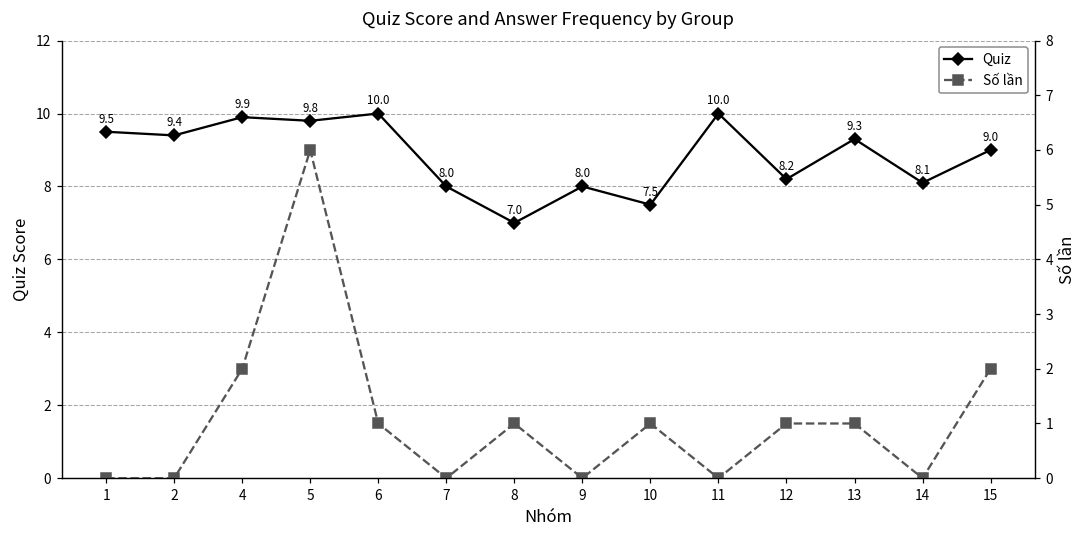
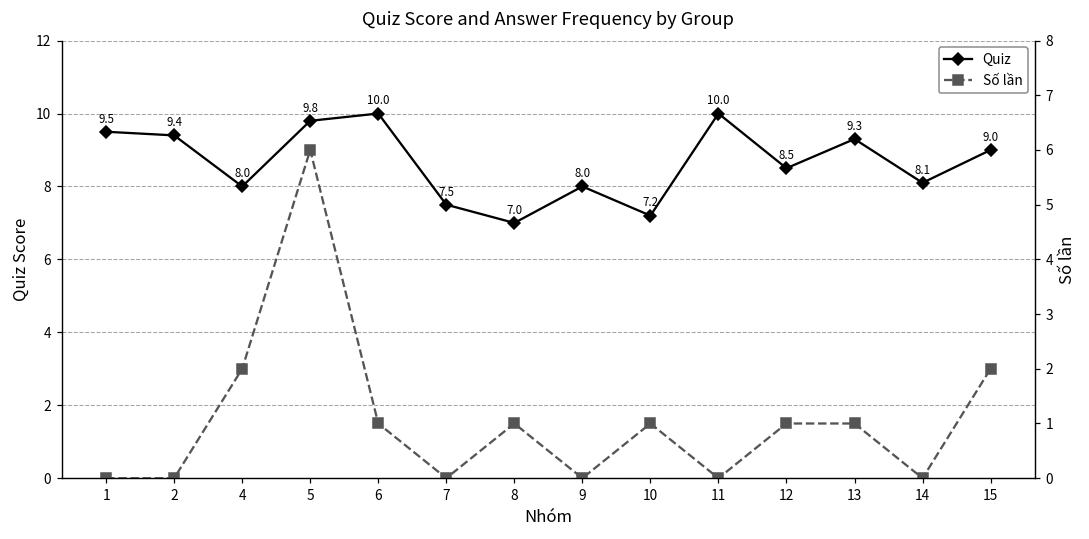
  {
    "Quiz": {
      "1": 9.5,
      "2": 9.4,
-     "4": 9.9,
+     "4": 8.0,
      "5": 9.8,
      "6": 10.0,
-     "7": 8.0,
+     "7": 7.5,
      "8": 7.0,
      "9": 8.0,
-     "10": 7.5,
+     "10": 7.2,
      "11": 10.0,
-     "12": 8.2,
+     "12": 8.5,
      "13": 9.3,
      "14": 8.1,
      "15": 9.0
    }
  }
